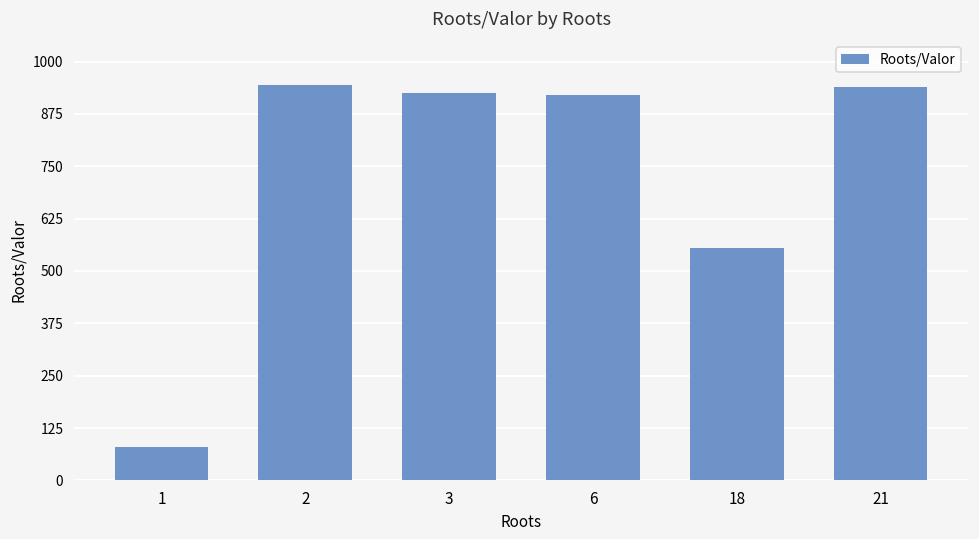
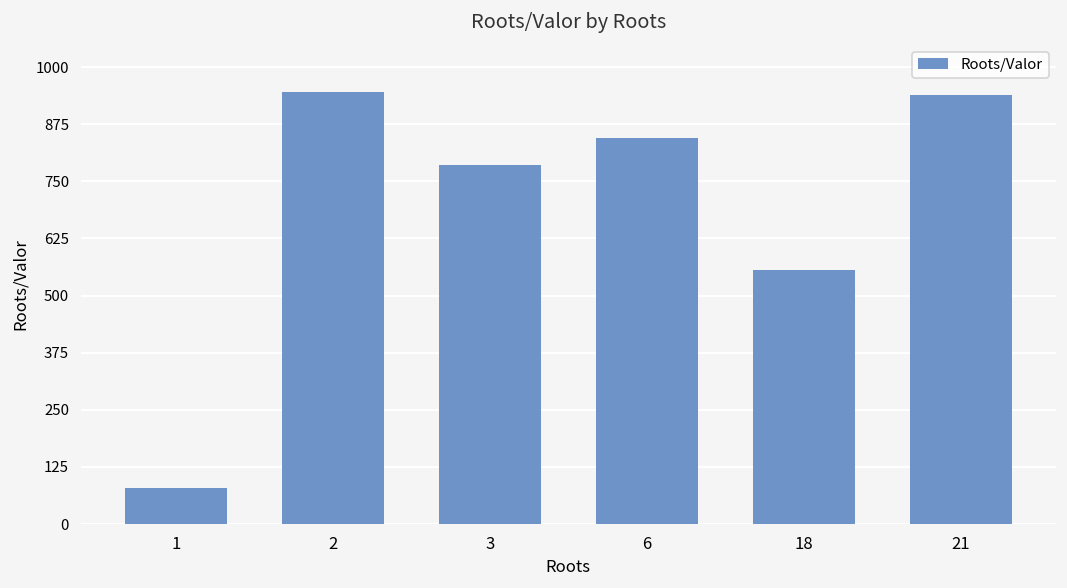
  {
    "1": 80,
    "2": 950,
-   "3": 930,
-   "6": 920,
+   "3": 790,
+   "6": 850,
    "18": 560,
    "21": 940
  }
